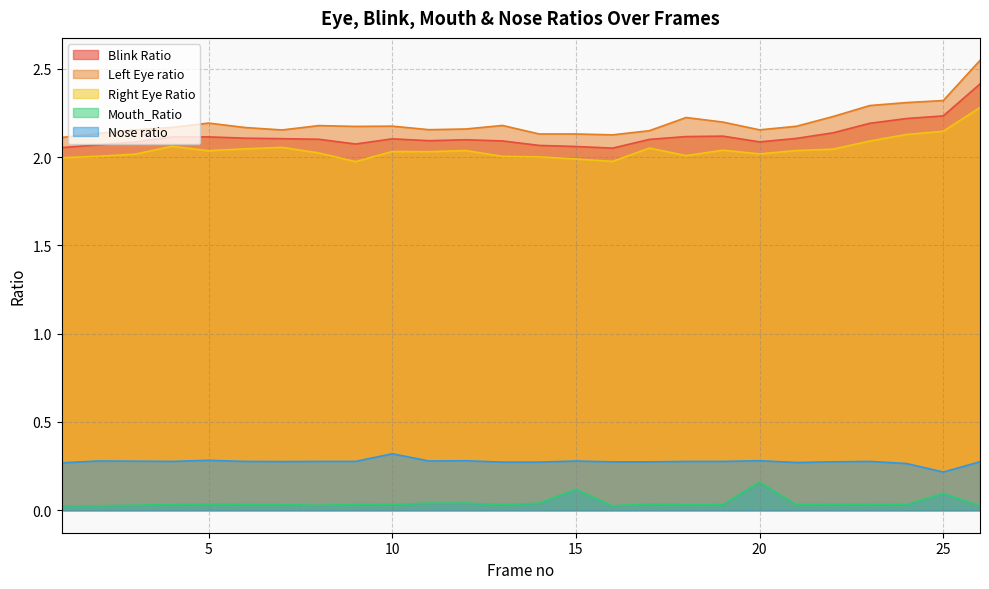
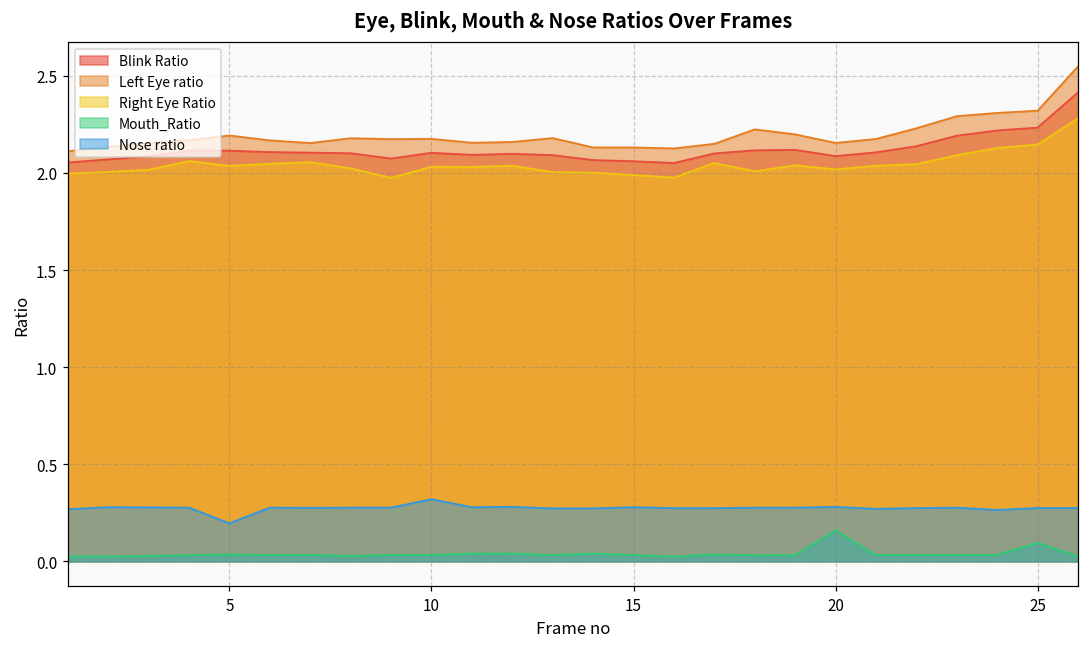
  {
    "Mouth_Ratio": {
      "5": 0.04,
      "10": 0.03,
-     "15": 0.12,
+     "15": 0.03,
      "20": 0.16,
      "25": 0.10
    },
    "Nose ratio": {
-     "5": 0.28,
+     "5": 0.20,
      "10": 0.32,
      "15": 0.28,
      "20": 0.28,
-     "25": 0.22
+     "25": 0.27
    }
  }
